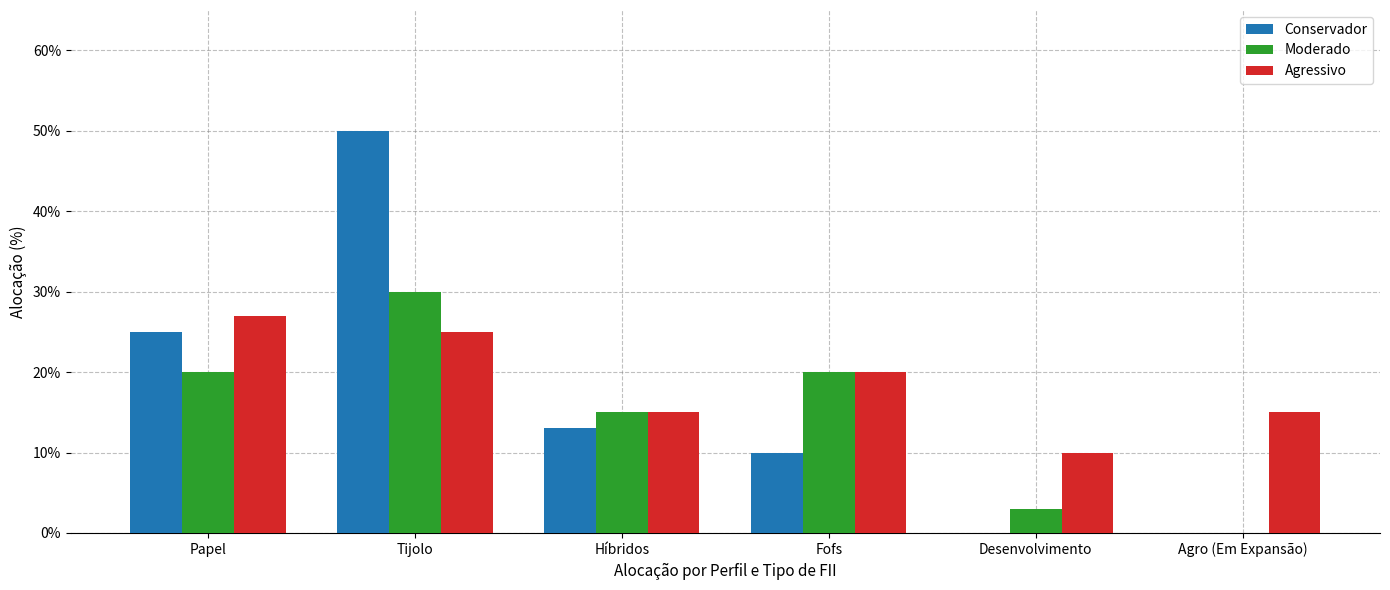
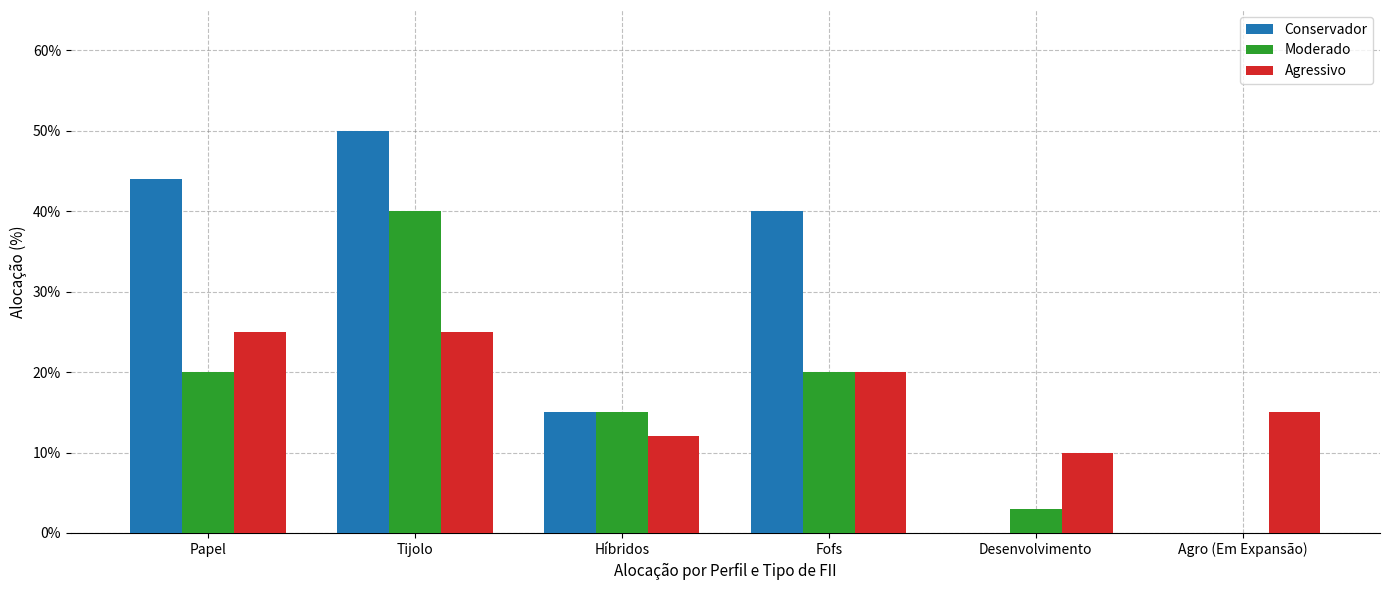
  {
    "Conservador": {
-     "Papel": "25%",
+     "Papel": "44%",
      "Tijolo": "50%",
-     "Híbridos": "13%",
-     "Fofs": "10%",
+     "Híbridos": "15%",
+     "Fofs": "40%",
      "Desenvolvimento": "0%",
      "Agro (Em Expansão)": "0%"
    },
    "Moderado": {
      "Papel": "20%",
-     "Tijolo": "30%",
+     "Tijolo": "40%",
      "Híbridos": "15%",
      "Fofs": "20%",
      "Desenvolvimento": "3%",
      "Agro (Em Expansão)": "0%"
    },
    "Agressivo": {
-     "Papel": "27%",
+     "Papel": "25%",
      "Tijolo": "25%",
-     "Híbridos": "15%",
+     "Híbridos": "12%",
      "Fofs": "20%",
      "Desenvolvimento": "10%",
      "Agro (Em Expansão)": "15%"
    }
  }
